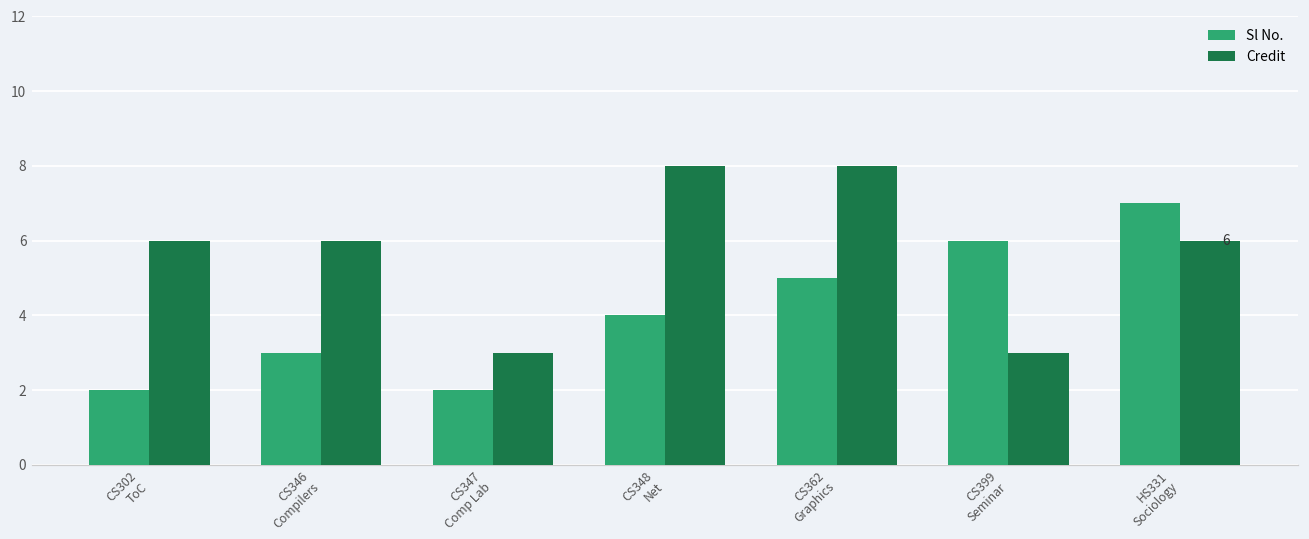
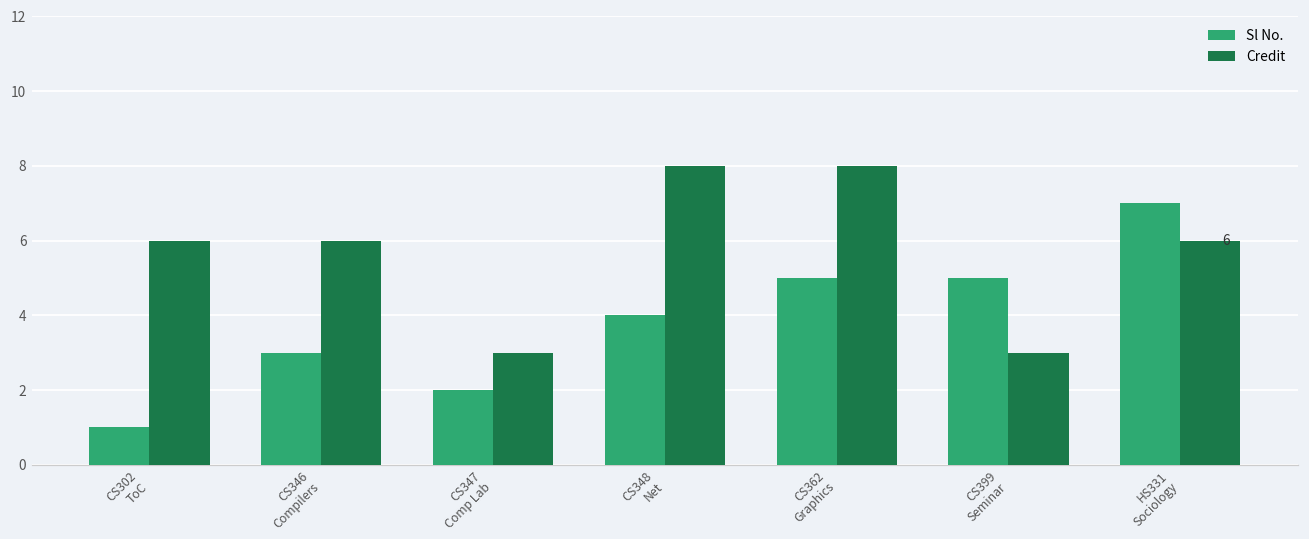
  {
    "Sl No.": {
-     "CS302 ToC": 2,
+     "CS302 ToC": 1,
      "CS346 Compilers": 3,
      "CS347 Comp Lab": 2,
      "CS348 Net": 4,
      "CS362 Graphics": 5,
-     "CS399 Seminar": 6,
+     "CS399 Seminar": 5,
      "HS331 Sociology": 7
    },
    "Credit": {
      "HS331 Sociology": 6
    }
  }
